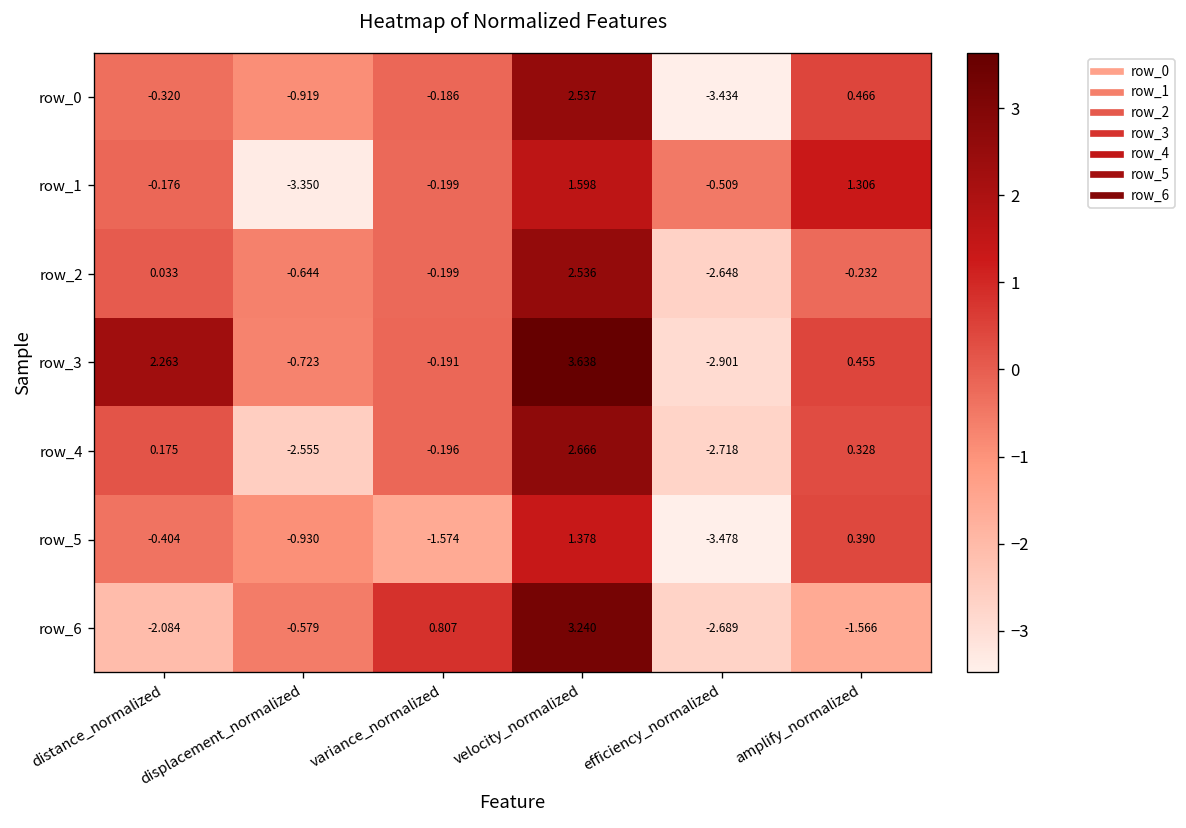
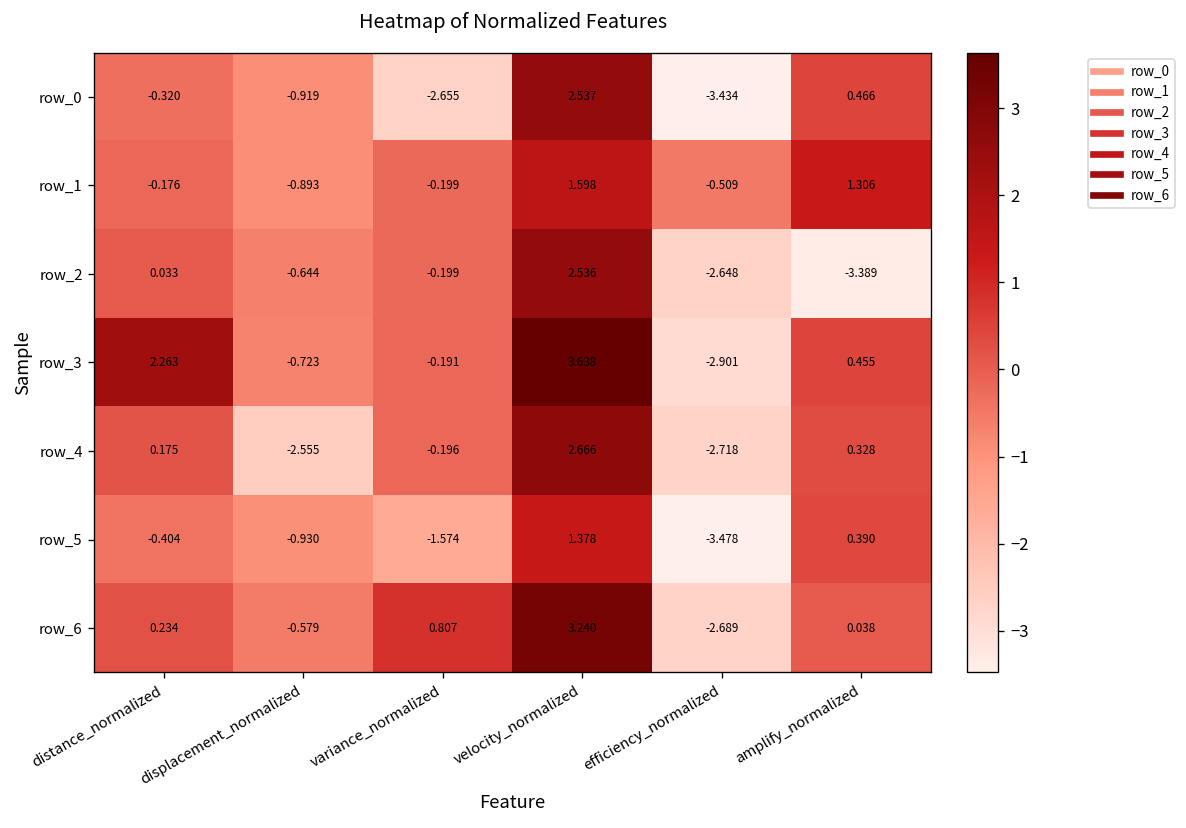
  {
    "row_0": {
      "distance_normalized": -0.320,
      "displacement_normalized": -0.919,
-     "variance_normalized": -0.186,
+     "variance_normalized": -2.655,
      "velocity_normalized": 2.537,
      "efficiency_normalized": -3.434,
      "amplify_normalized": 0.466
    },
    "row_1": {
      "distance_normalized": -0.176,
-     "displacement_normalized": -3.350,
+     "displacement_normalized": -0.893,
      "variance_normalized": -0.199,
      "velocity_normalized": 1.598,
      "efficiency_normalized": -0.509,
      "amplify_normalized": 1.306
    },
    "row_2": {
      "distance_normalized": 0.033,
      "displacement_normalized": -0.644,
      "variance_normalized": -0.199,
      "velocity_normalized": 2.536,
      "efficiency_normalized": -2.648,
-     "amplify_normalized": -0.232
+     "amplify_normalized": -3.389
    },
    "row_3": {
      "distance_normalized": 2.263,
      "displacement_normalized": -0.723,
      "variance_normalized": -0.191,
      "velocity_normalized": 3.638,
      "efficiency_normalized": -2.901,
      "amplify_normalized": 0.455
    },
    "row_4": {
      "distance_normalized": 0.175,
      "displacement_normalized": -2.555,
      "variance_normalized": -0.196,
      "velocity_normalized": 2.666,
      "efficiency_normalized": -2.718,
      "amplify_normalized": 0.328
    },
    "row_5": {
      "distance_normalized": -0.404,
      "displacement_normalized": -0.930,
      "variance_normalized": -1.574,
      "velocity_normalized": 1.378,
      "efficiency_normalized": -3.478,
      "amplify_normalized": 0.390
    },
    "row_6": {
-     "distance_normalized": -2.084,
+     "distance_normalized": 0.234,
      "displacement_normalized": -0.579,
      "variance_normalized": 0.807,
      "velocity_normalized": 3.240,
      "efficiency_normalized": -2.689,
-     "amplify_normalized": -1.566
+     "amplify_normalized": 0.038
    }
  }
